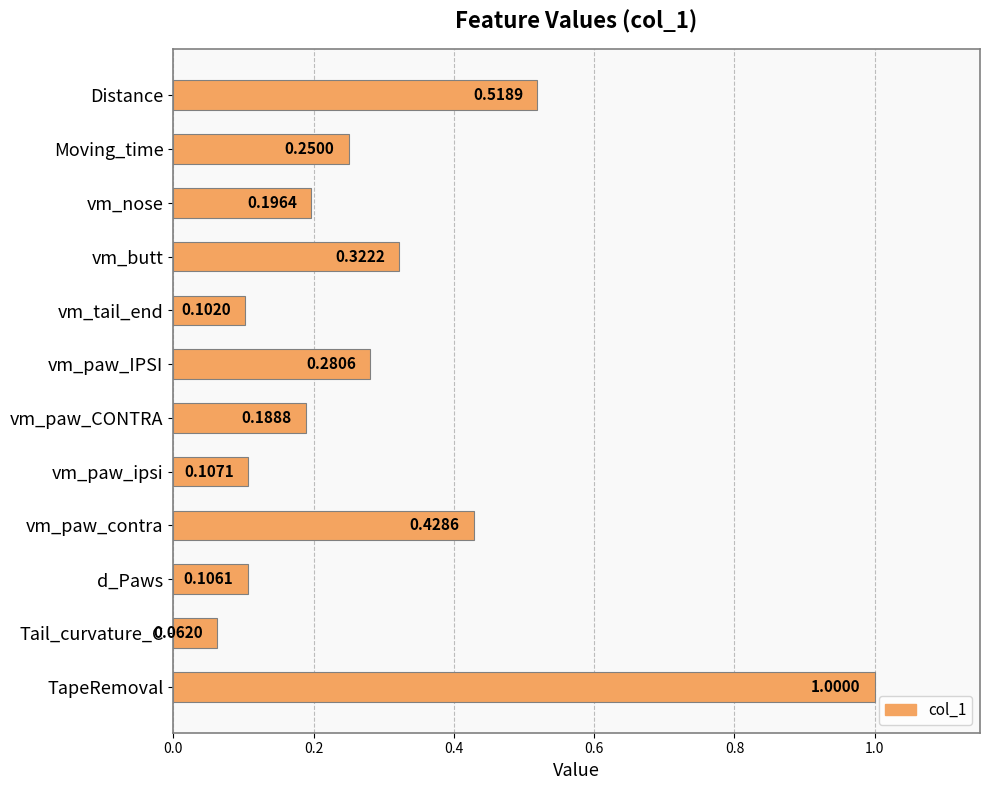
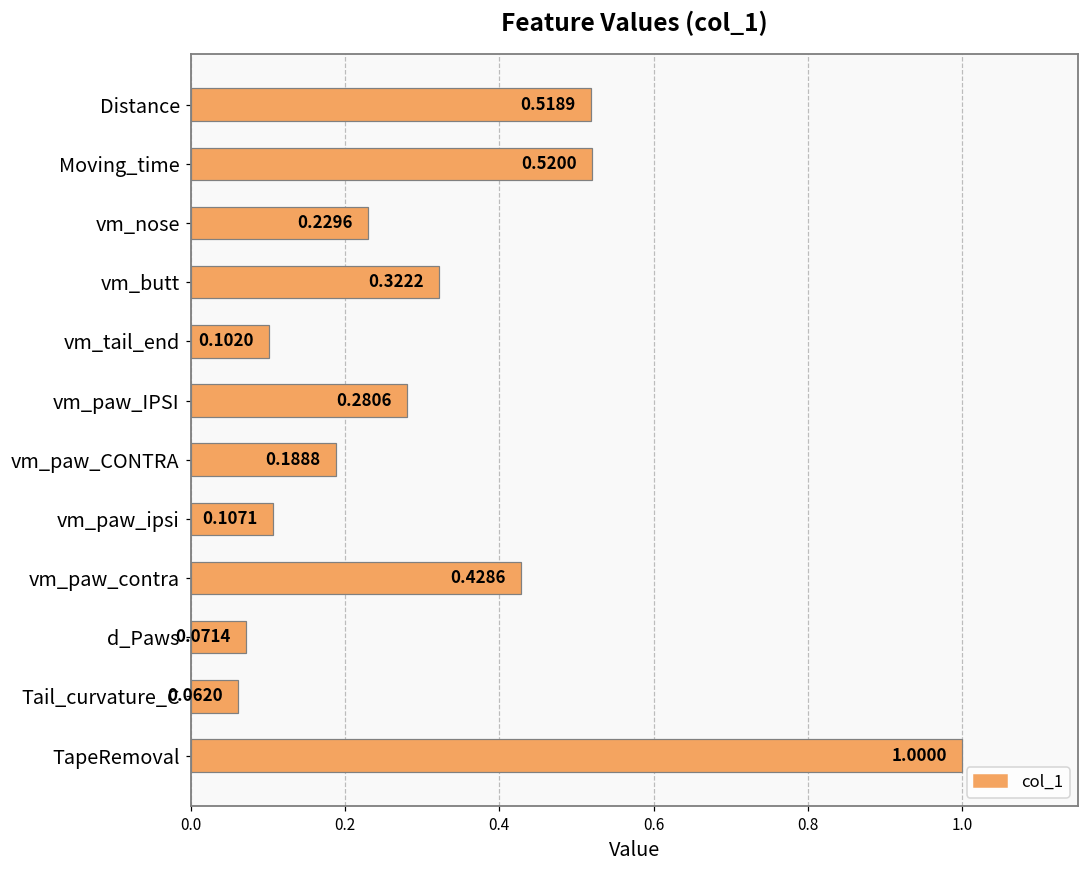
  {
    "Distance": 0.5189,
-   "Moving_time": 0.2500,
-   "vm_nose": 0.1964,
+   "Moving_time": 0.5200,
+   "vm_nose": 0.2296,
    "vm_butt": 0.3222,
    "vm_tail_end": 0.1020,
    "vm_paw_IPSI": 0.2806,
    "vm_paw_CONTRA": 0.1888,
    "vm_paw_ipsi": 0.1071,
    "vm_paw_contra": 0.4286,
-   "d_Paws": 0.1061,
+   "d_Paws": 0.0714,
    "Tail_curvature_C": 0.0620,
    "TapeRemoval": 1.0000
  }
